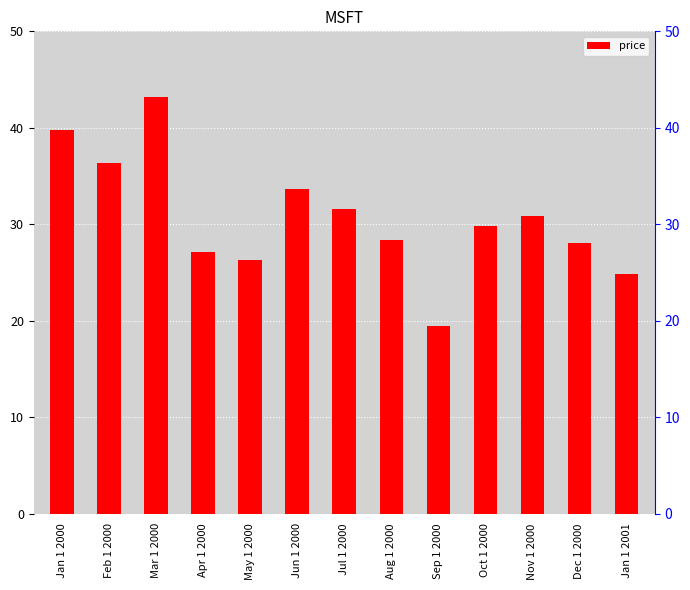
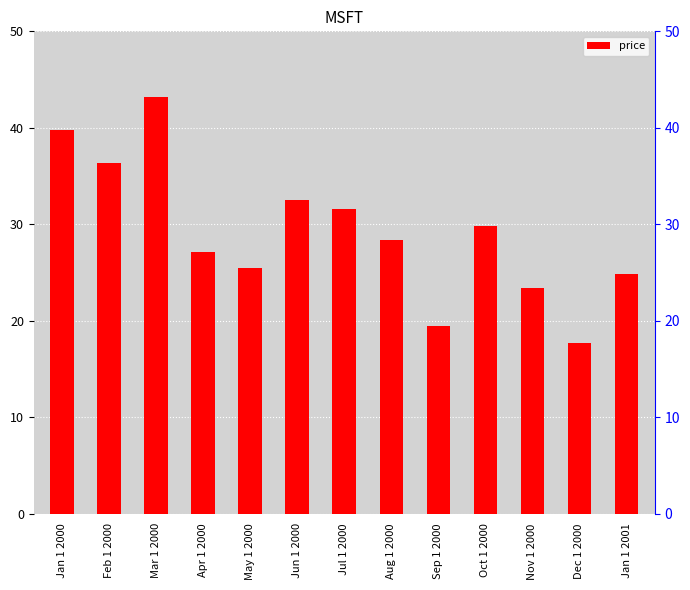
  {
    "Jan 1 2000": 40,
    "Feb 1 2000": 36,
    "Mar 1 2000": 43,
    "Apr 1 2000": 27,
-   "May 1 2000": 26,
-   "Jun 1 2000": 34,
+   "May 1 2000": 25,
+   "Jun 1 2000": 33,
    "Jul 1 2000": 32,
    "Aug 1 2000": 28,
    "Sep 1 2000": 19,
    "Oct 1 2000": 30,
-   "Nov 1 2000": 31,
-   "Dec 1 2000": 28,
+   "Nov 1 2000": 23,
+   "Dec 1 2000": 18,
    "Jan 1 2001": 25
  }
